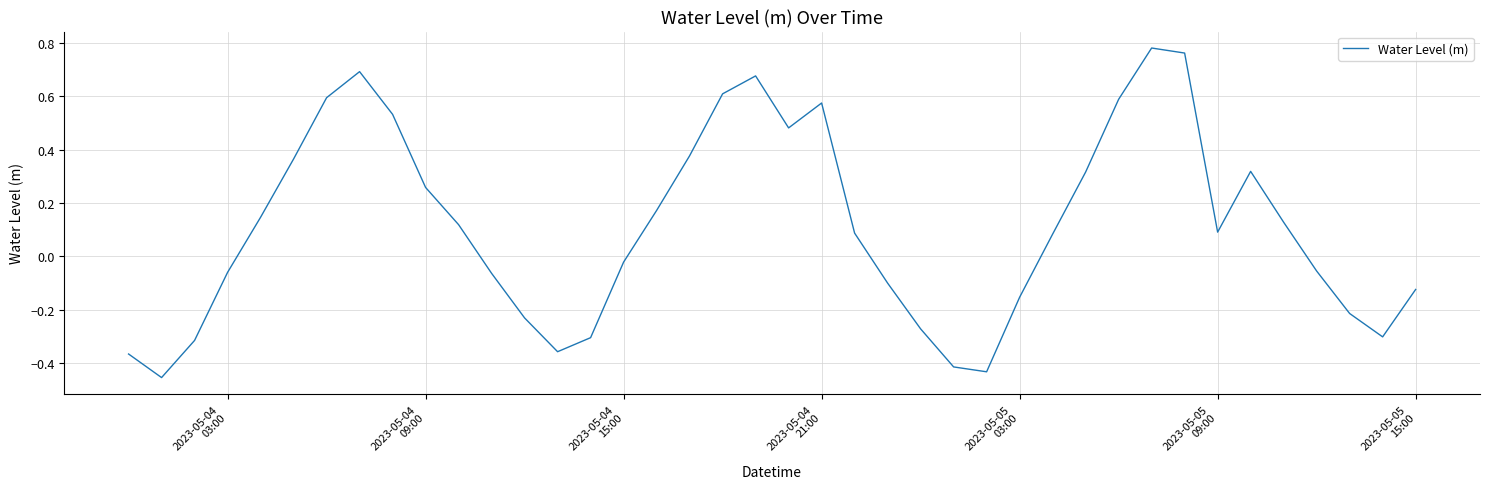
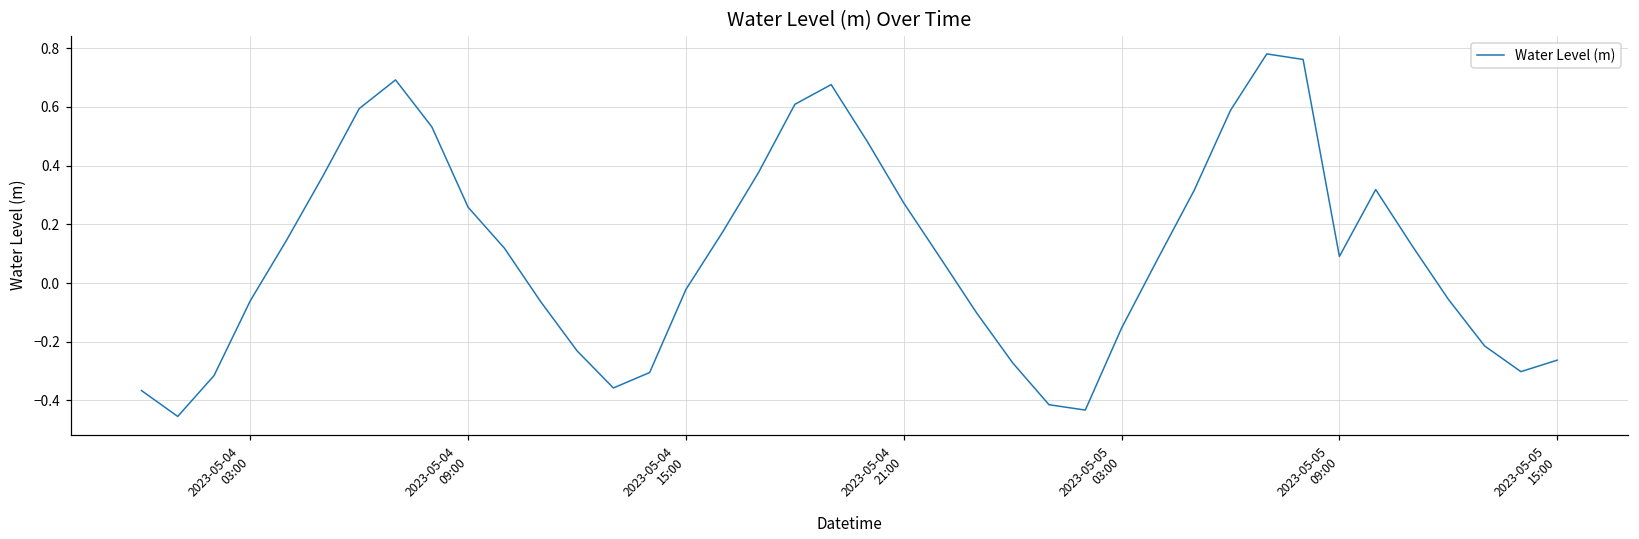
  {
    "2023-05-04 03:00": -0.06,
    "2023-05-04 09:00": 0.26,
    "2023-05-04 15:00": -0.02,
-   "2023-05-04 21:00": 0.57,
+   "2023-05-04 21:00": 0.27,
    "2023-05-05 03:00": -0.15,
    "2023-05-05 09:00": 0.09,
-   "2023-05-05 15:00": -0.12
+   "2023-05-05 15:00": -0.26
  }
